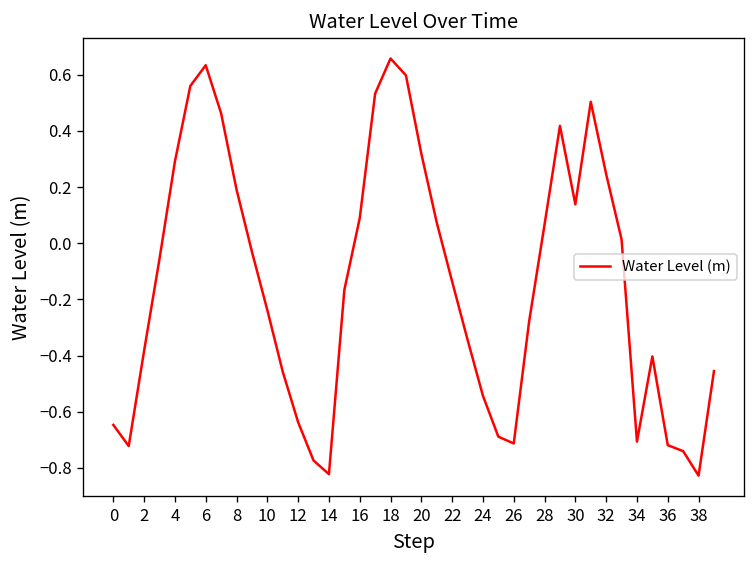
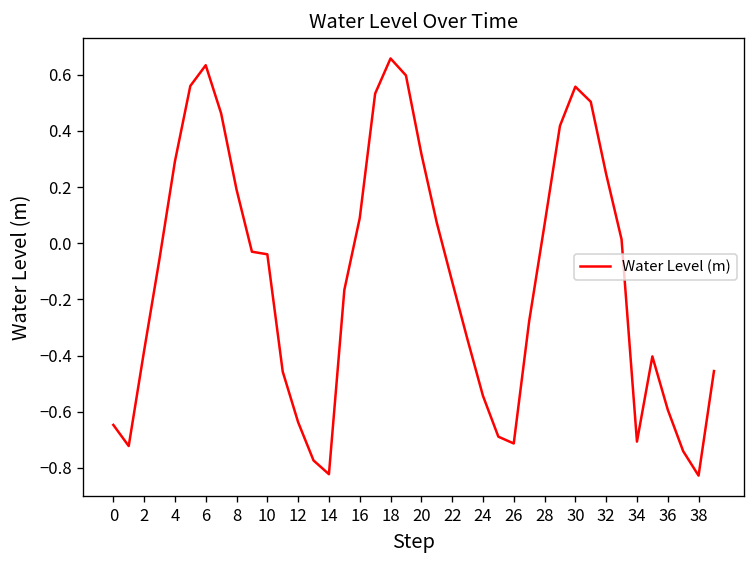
  {
    "0": -0.65,
    "2": -0.38,
    "4": 0.29,
    "6": 0.63,
    "8": 0.19,
-   "10": -0.24,
+   "10": -0.04,
    "12": -0.64,
    "14": -0.82,
    "16": 0.09,
    "18": 0.66,
    "20": 0.32,
    "22": -0.14,
    "24": -0.54,
    "26": -0.71,
    "28": 0.07,
-   "30": 0.14,
+   "30": 0.56,
    "32": 0.25,
    "34": -0.71,
-   "36": -0.72,
+   "36": -0.59,
    "38": -0.83
  }
